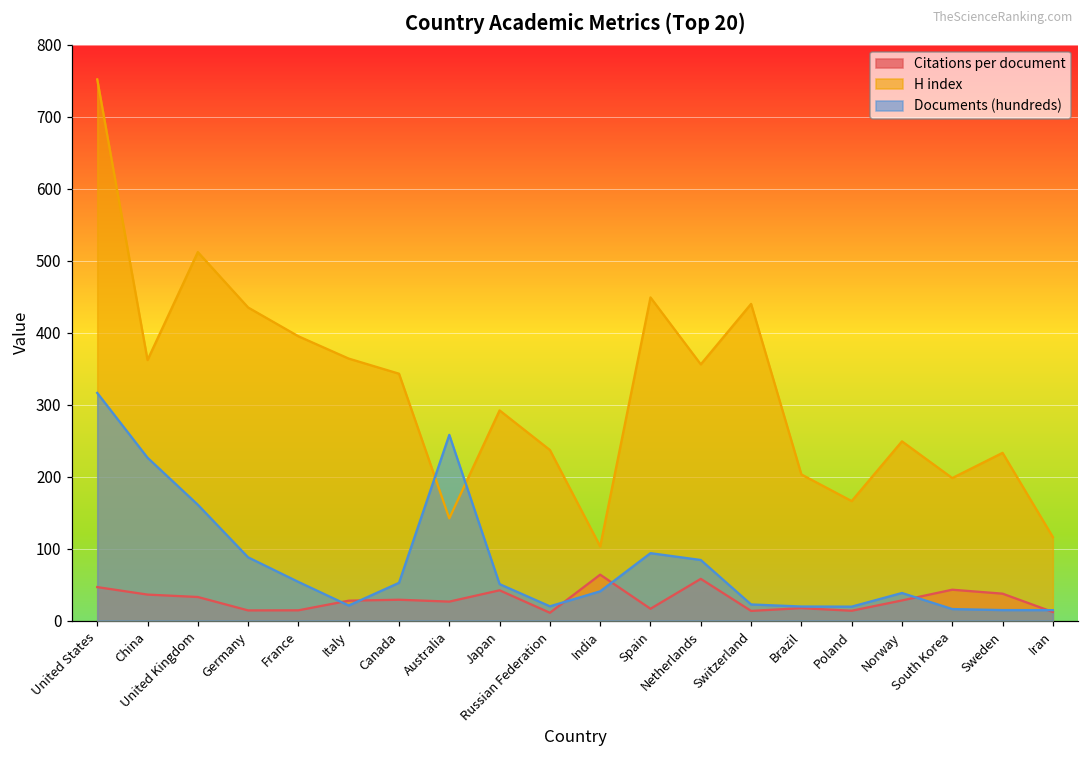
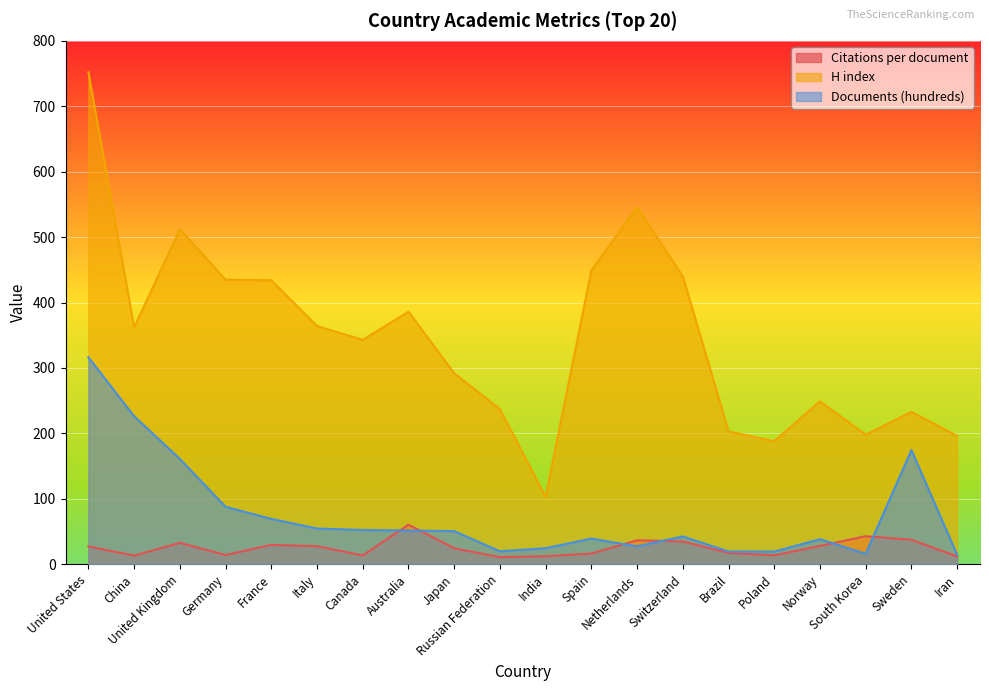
  {
    "Citations per document": {
-     "United States": 50,
-     "China": 40,
+     "United States": 30,
+     "China": 10,
      "United Kingdom": 30,
      "Germany": 10,
-     "France": 10,
+     "France": 30,
      "Italy": 30,
-     "Canada": 30,
-     "Australia": 30,
-     "Japan": 40,
+     "Canada": 10,
+     "Australia": 60,
+     "Japan": 20,
      "Russian Federation": 10,
-     "India": 60,
+     "India": 10,
      "Spain": 20,
-     "Netherlands": 60,
-     "Switzerland": 10,
+     "Netherlands": 40,
+     "Switzerland": 30,
      "Poland": 10,
      "Norway": 30,
      "South Korea": 40,
      "Sweden": 40
    },
    "H index": {
      "United States": 750,
      "China": 360,
      "United Kingdom": 510,
      "Germany": 440,
-     "France": 400,
+     "France": 430,
      "Italy": 360,
      "Canada": 340,
-     "Australia": 140,
+     "Australia": 390,
      "Japan": 290,
      "Russian Federation": 240,
      "India": 100,
      "Spain": 450,
-     "Netherlands": 360,
+     "Netherlands": 550,
      "Switzerland": 440,
      "Brazil": 200,
-     "Poland": 170,
+     "Poland": 190,
      "Norway": 250,
      "South Korea": 200,
      "Sweden": 230,
-     "Iran": 120
+     "Iran": 200
    },
    "Documents (hundreds)": {
      "United States": 320,
      "China": 230,
      "United Kingdom": 160,
      "Germany": 90,
-     "France": 50,
-     "Italy": 20,
+     "France": 70,
+     "Italy": 50,
      "Canada": 50,
-     "Australia": 260,
+     "Australia": 50,
      "Japan": 50,
      "Russian Federation": 20,
-     "India": 40,
-     "Spain": 90,
-     "Netherlands": 80,
-     "Switzerland": 20,
+     "India": 20,
+     "Spain": 40,
+     "Netherlands": 30,
+     "Switzerland": 40,
      "Poland": 20,
      "Norway": 40,
      "South Korea": 20,
-     "Sweden": 10
+     "Sweden": 170
    }
  }
